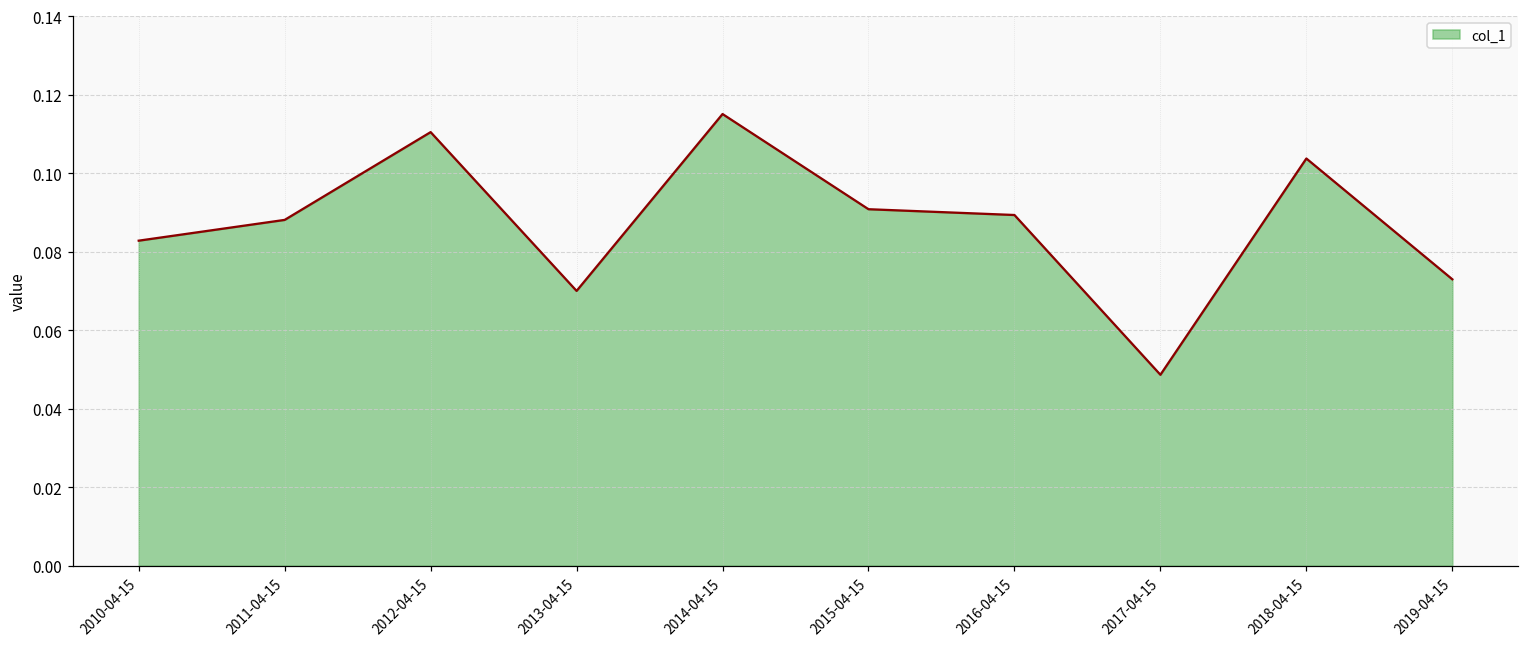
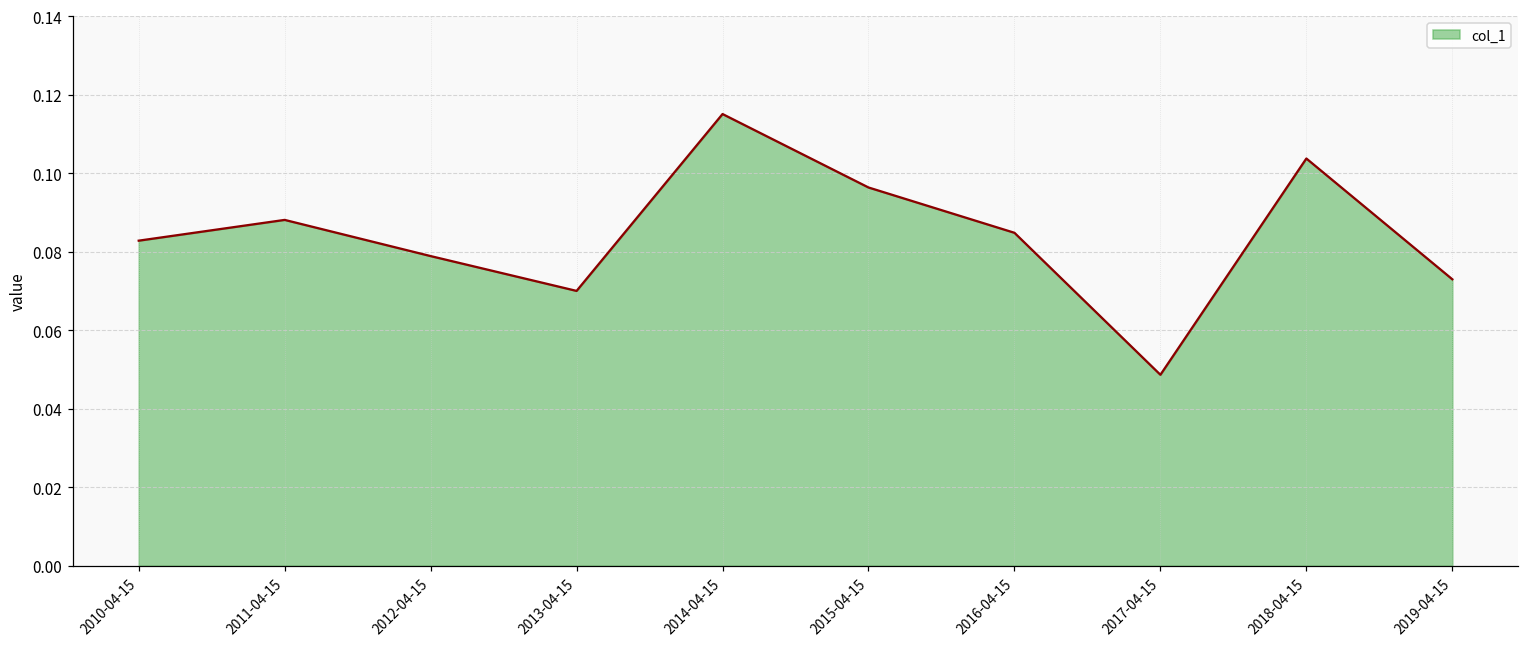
  {
    "2010-04-15": 0.083,
    "2011-04-15": 0.088,
-   "2012-04-15": 0.110,
+   "2012-04-15": 0.079,
    "2013-04-15": 0.070,
    "2014-04-15": 0.115,
-   "2015-04-15": 0.091,
-   "2016-04-15": 0.089,
+   "2015-04-15": 0.096,
+   "2016-04-15": 0.085,
    "2017-04-15": 0.049,
    "2018-04-15": 0.104,
    "2019-04-15": 0.073
  }
